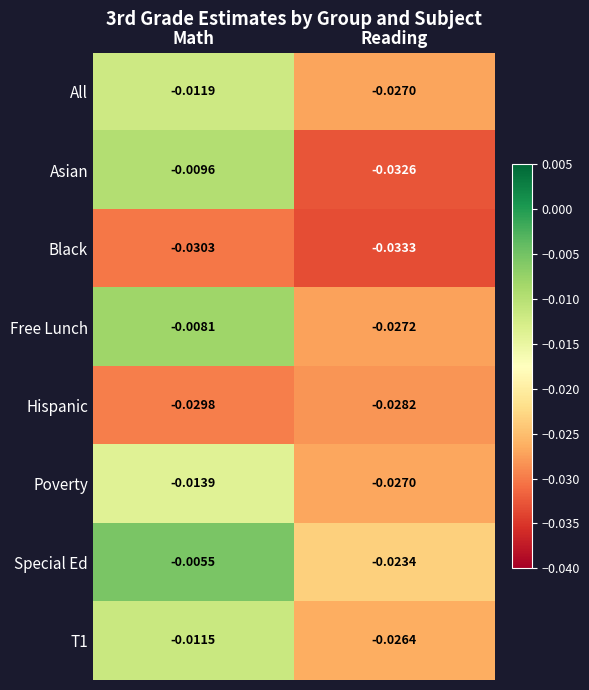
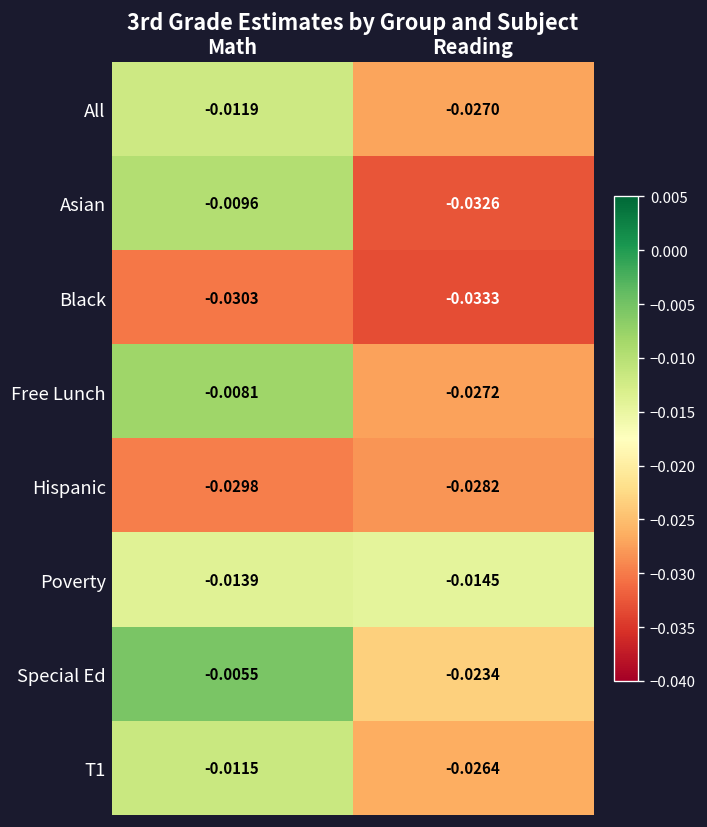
  {
    "All": {
      "Math": -0.0119,
      "Reading": -0.0270
    },
    "Asian": {
      "Math": -0.0096,
      "Reading": -0.0326
    },
    "Black": {
      "Math": -0.0303,
      "Reading": -0.0333
    },
    "Free Lunch": {
      "Math": -0.0081,
      "Reading": -0.0272
    },
    "Hispanic": {
      "Math": -0.0298,
      "Reading": -0.0282
    },
    "Poverty": {
      "Math": -0.0139,
-     "Reading": -0.0270
+     "Reading": -0.0145
    },
    "Special Ed": {
      "Math": -0.0055,
      "Reading": -0.0234
    },
    "T1": {
      "Math": -0.0115,
      "Reading": -0.0264
    }
  }
